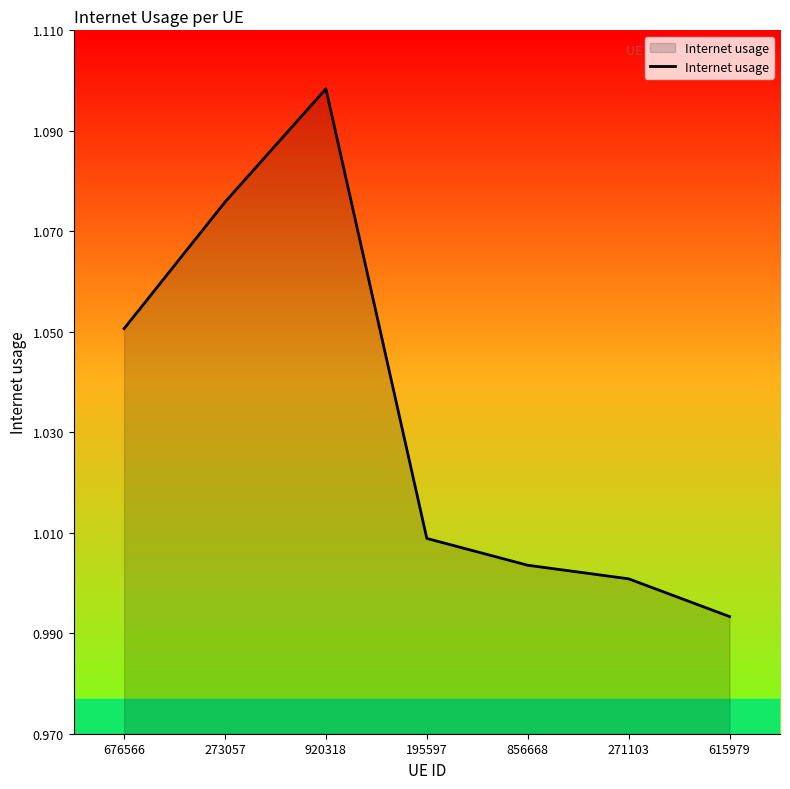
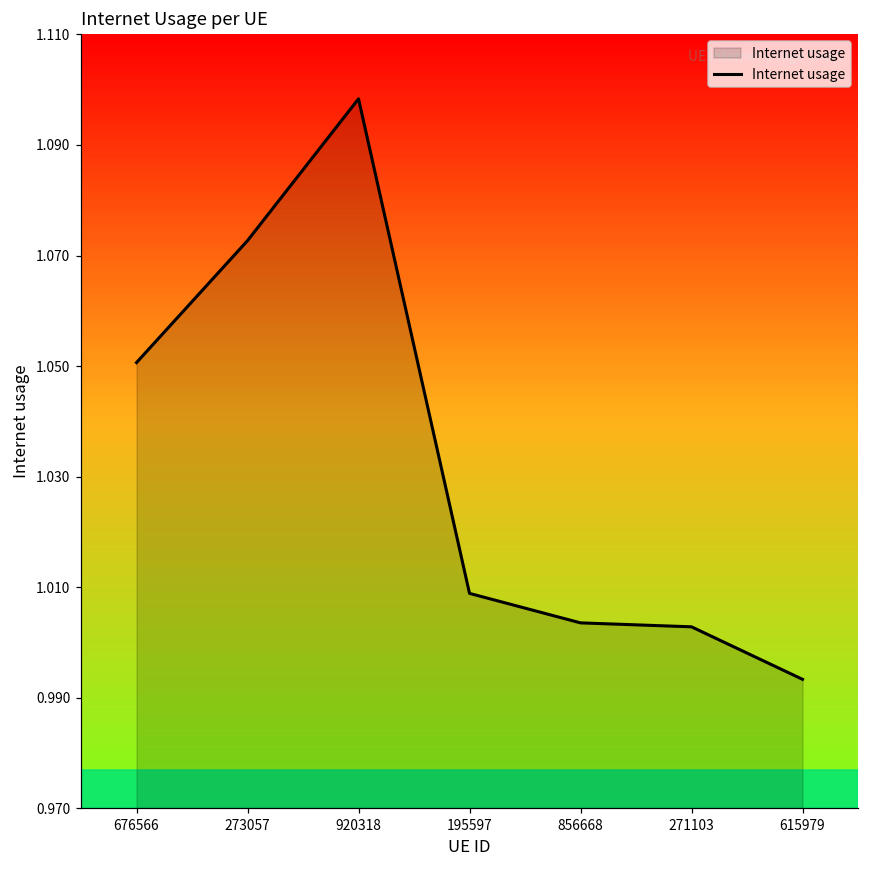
  {
    "676566": 1.051,
-   "273057": 1.076,
+   "273057": 1.073,
    "920318": 1.098,
    "195597": 1.009,
    "856668": 1.004,
-   "271103": 1.001,
+   "271103": 1.003,
    "615979": 0.993
  }
